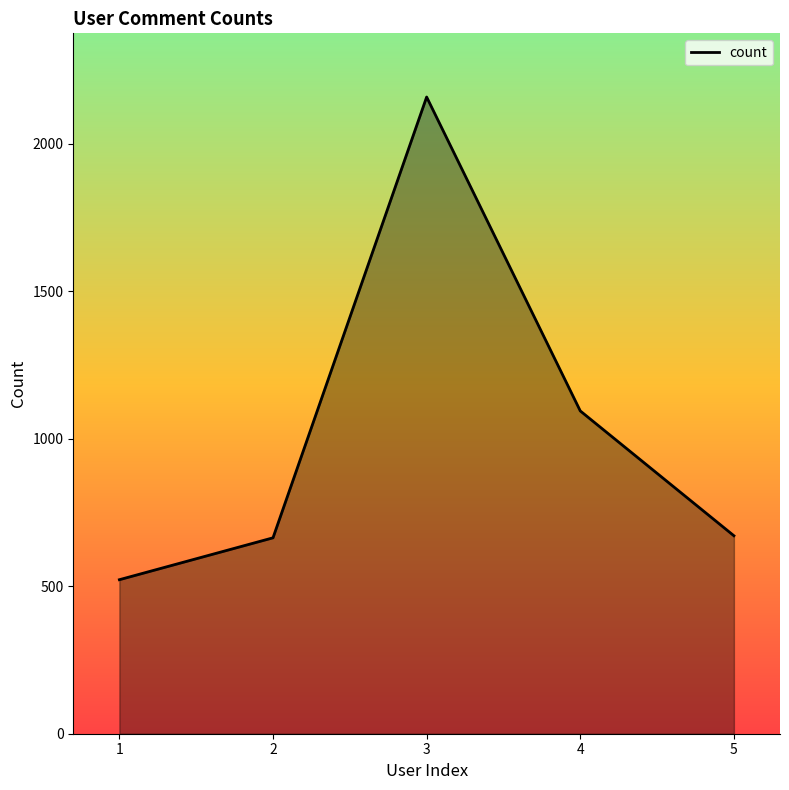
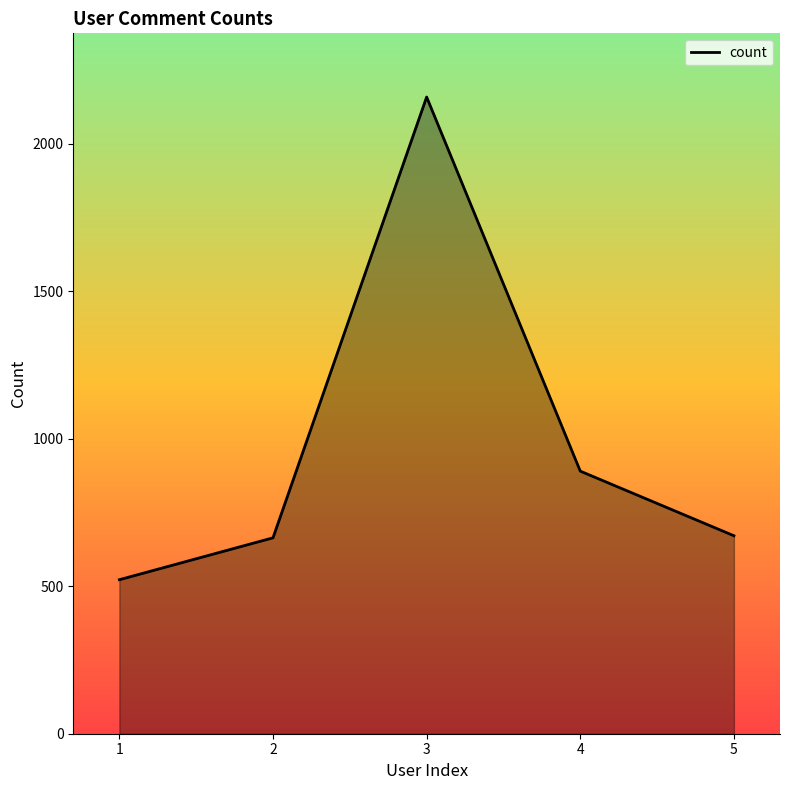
  {
    "1": 520,
    "2": 660,
    "3": 2160,
-   "4": 1090,
+   "4": 890,
    "5": 670
  }
